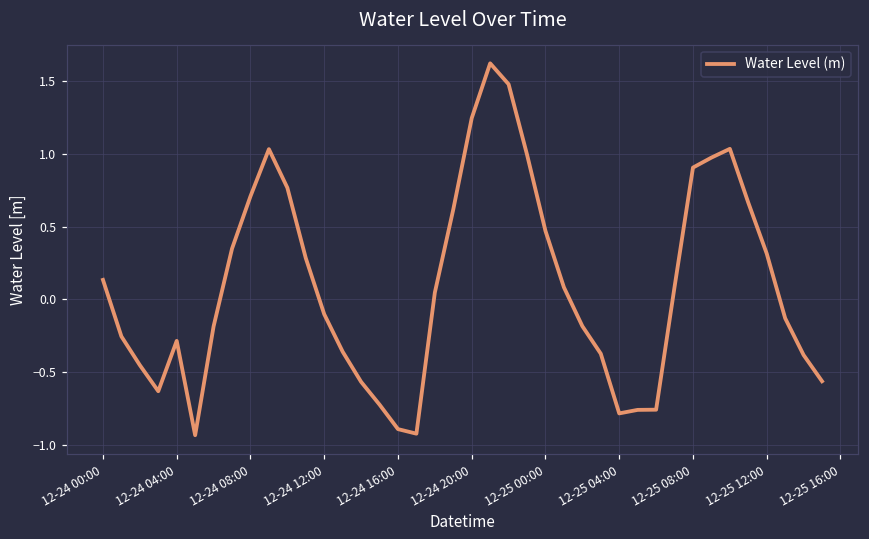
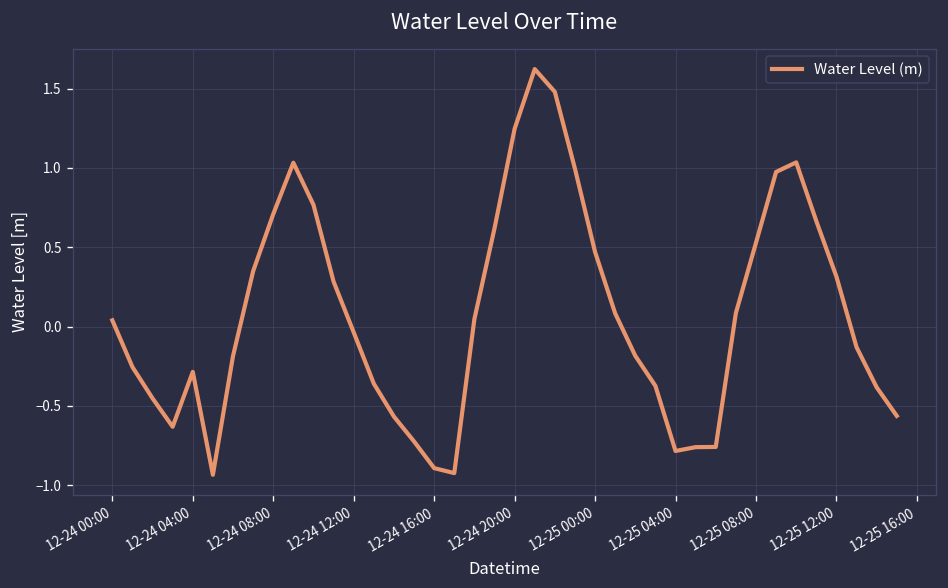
  {
-   "12-24 00:00": 0.13,
+   "12-24 00:00": 0.04,
    "12-24 04:00": -0.29,
    "12-24 08:00": 0.71,
-   "12-24 12:00": -0.10,
+   "12-24 12:00": -0.04,
    "12-24 16:00": -0.89,
    "12-24 20:00": 1.25,
    "12-25 00:00": 0.47,
    "12-25 04:00": -0.78,
-   "12-25 08:00": 0.91,
+   "12-25 08:00": 0.53,
    "12-25 12:00": 0.31
  }
